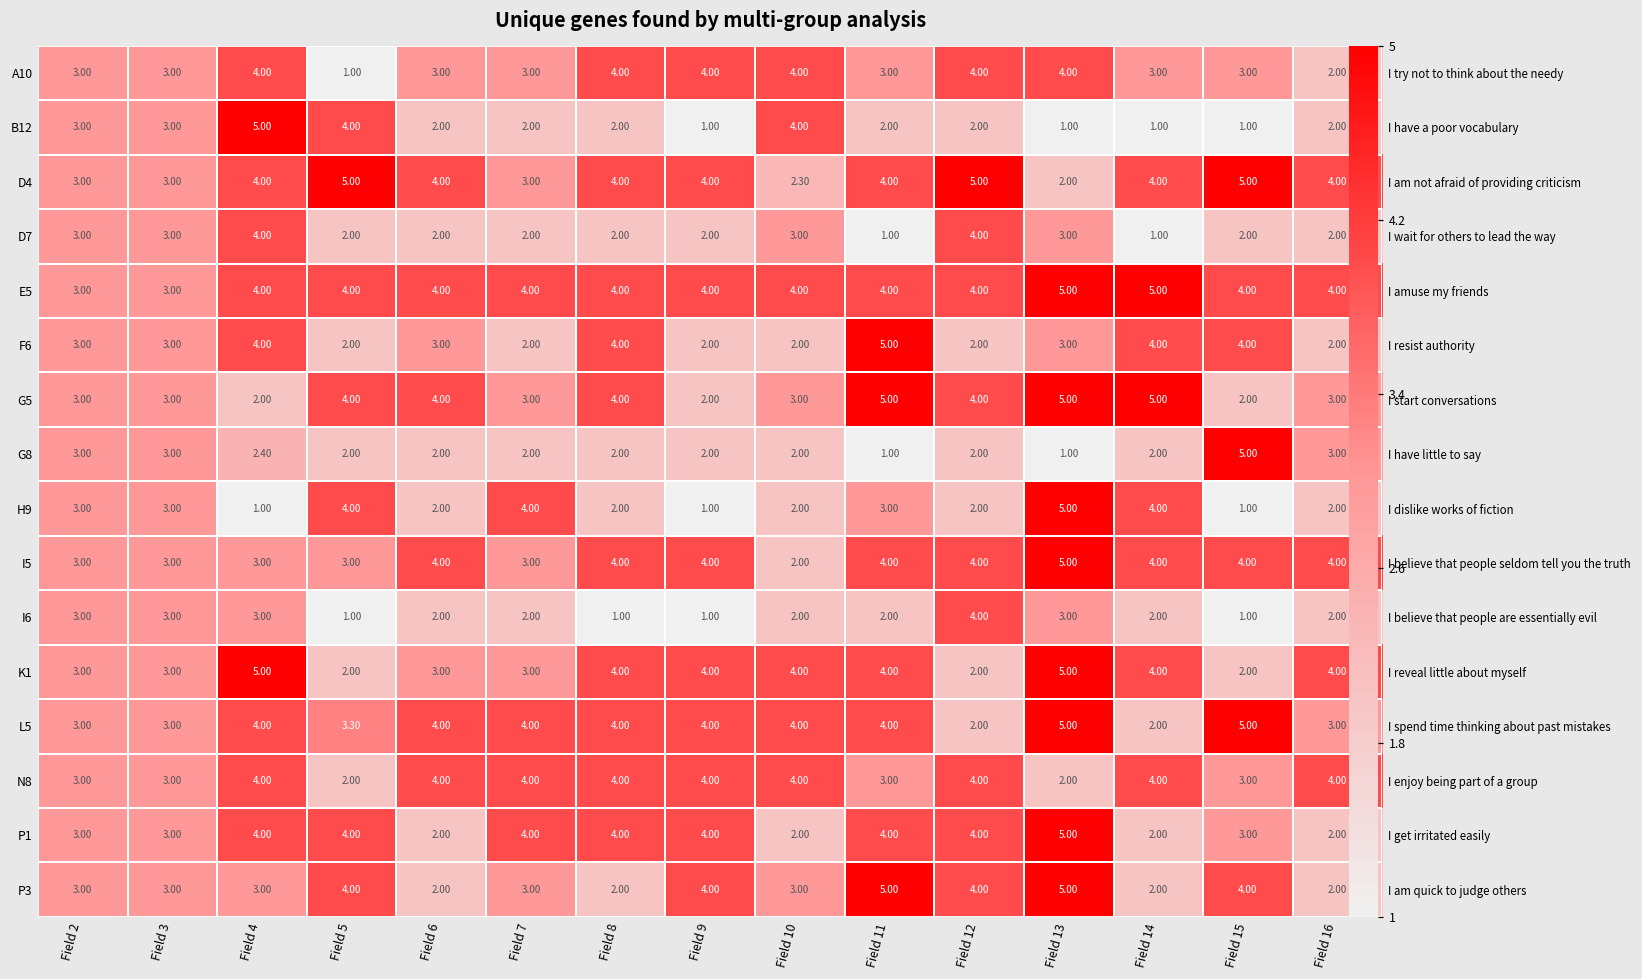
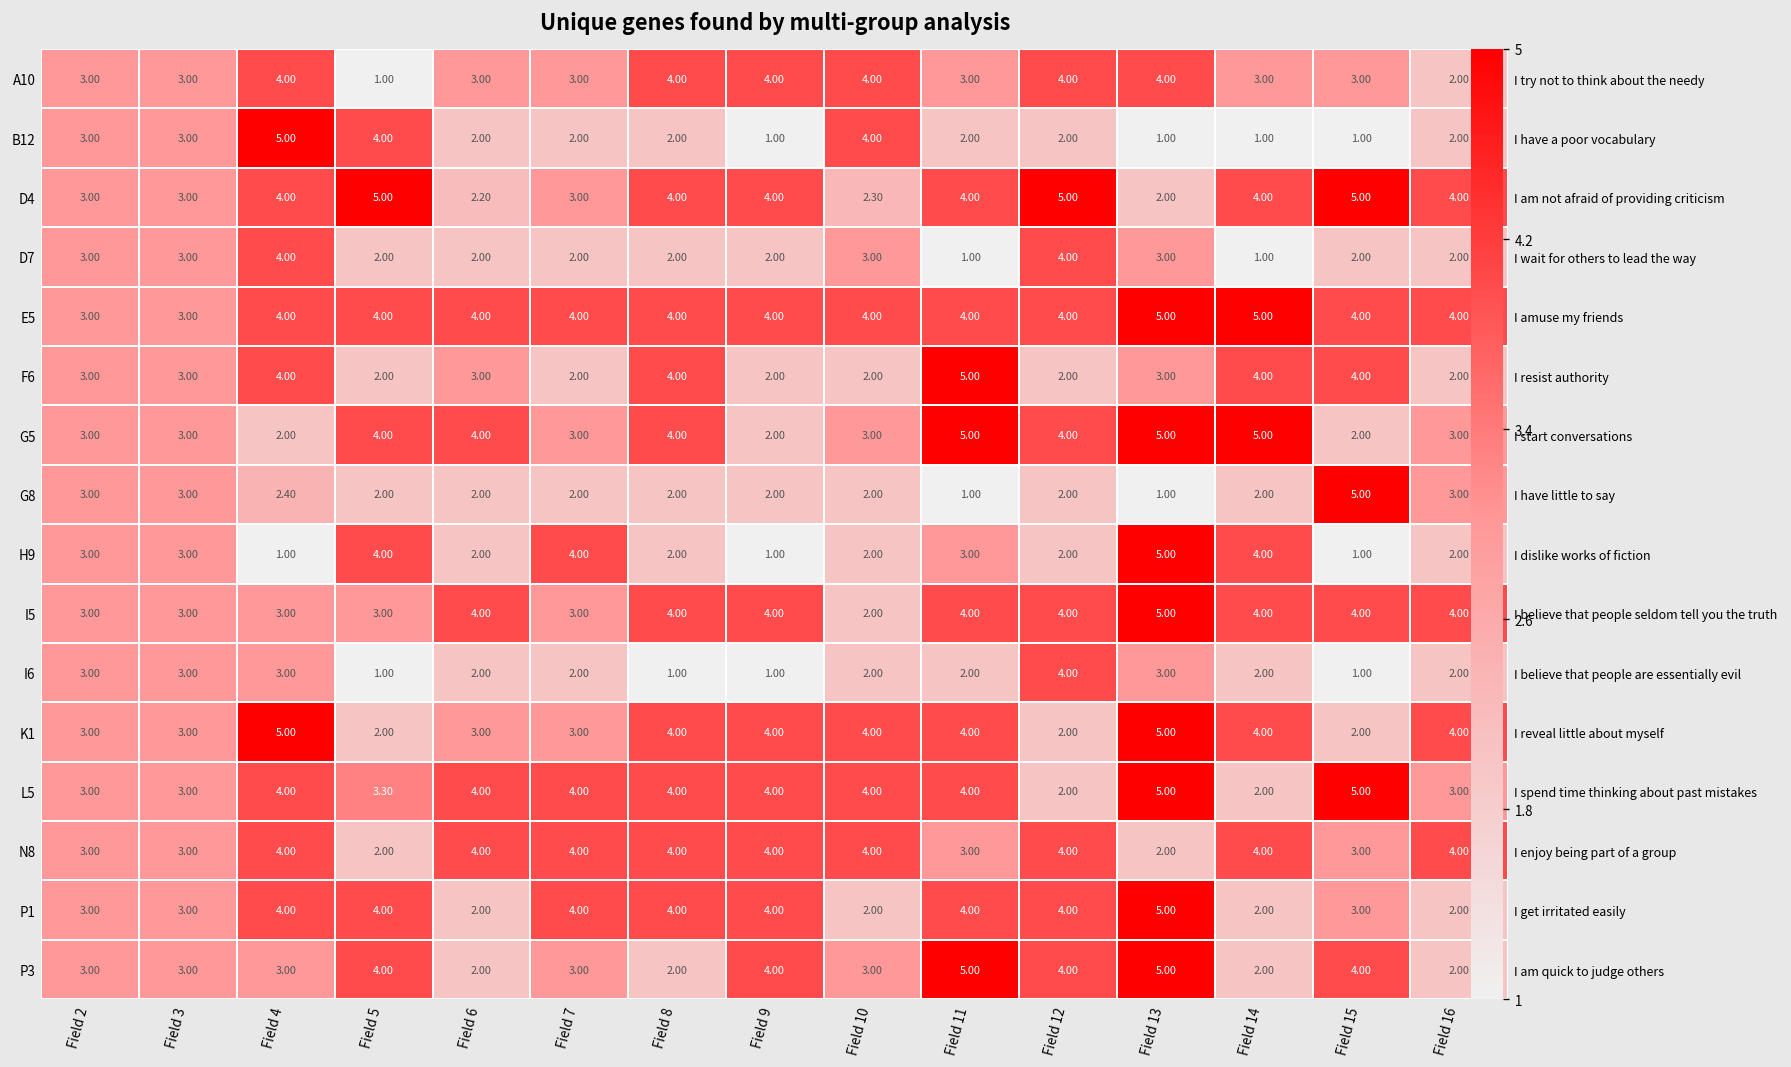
  {
    "D4": {
      "Field 2": 3.00,
      "Field 3": 3.00,
      "Field 4": 4.00,
      "Field 5": 5.00,
-     "Field 6": 4.00,
+     "Field 6": 2.20,
      "Field 7": 3.00,
      "Field 8": 4.00,
      "Field 9": 4.00,
      "Field 10": 2.30,
      "Field 11": 4.00,
      "Field 12": 5.00,
      "Field 13": 2.00,
      "Field 14": 4.00,
      "Field 15": 5.00,
      "Field 16": 4.00
    }
  }
